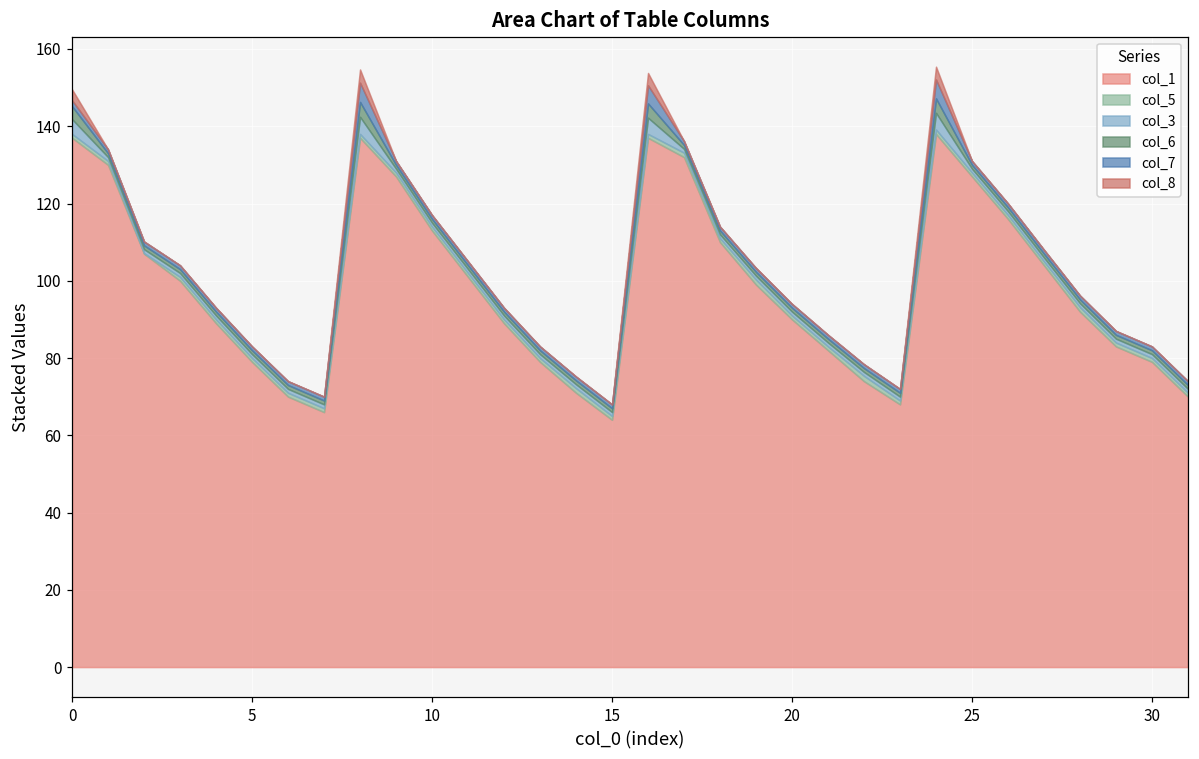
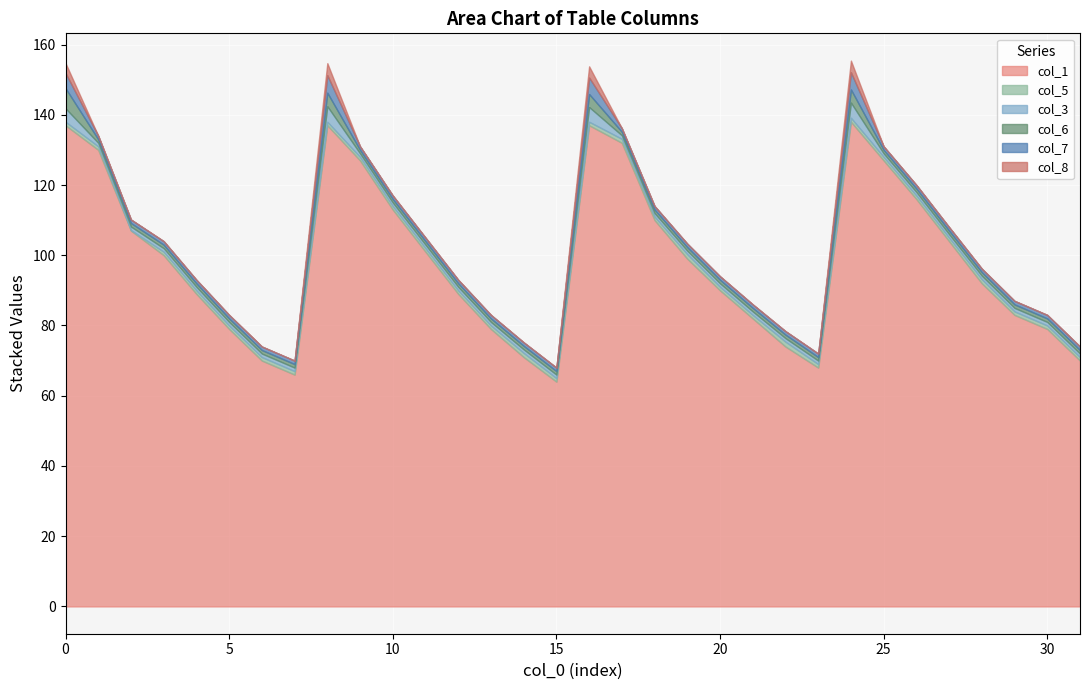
  {
    "col_6": {
-     "0": 3,
+     "0": 6,
      "5": 1,
      "10": 1,
      "15": 1,
      "20": 1,
      "25": 1,
      "30": 1
    },
    "col_7": {
-     "0": 2
+     "0": 4
    }
  }
